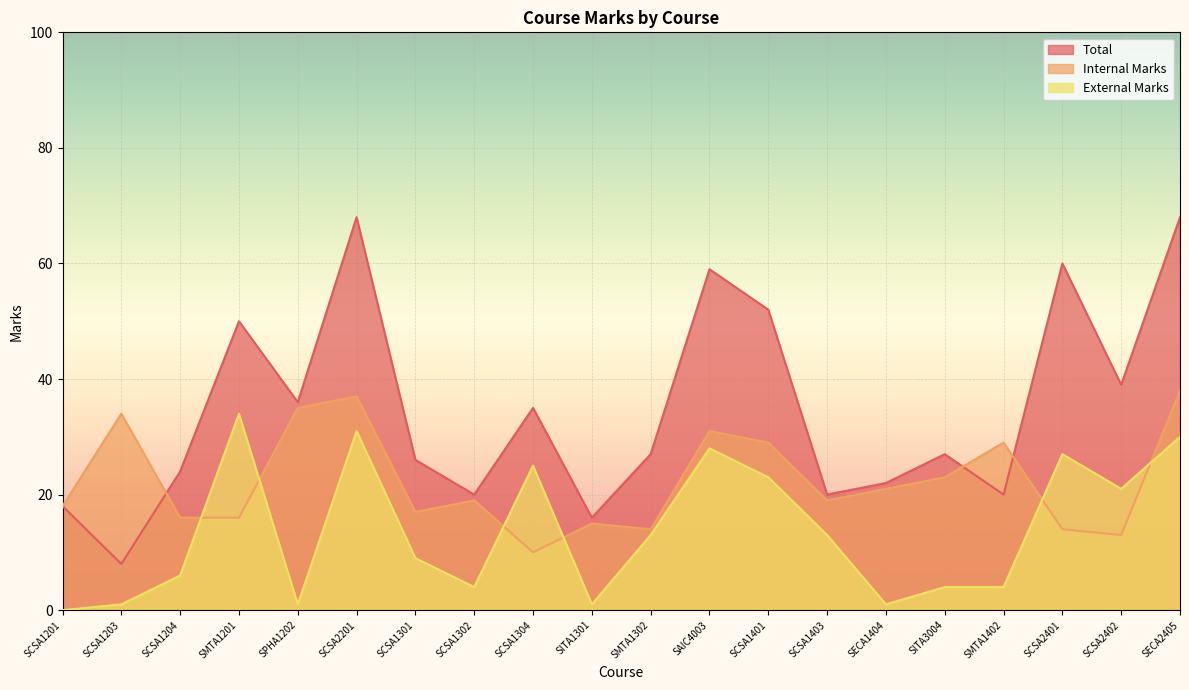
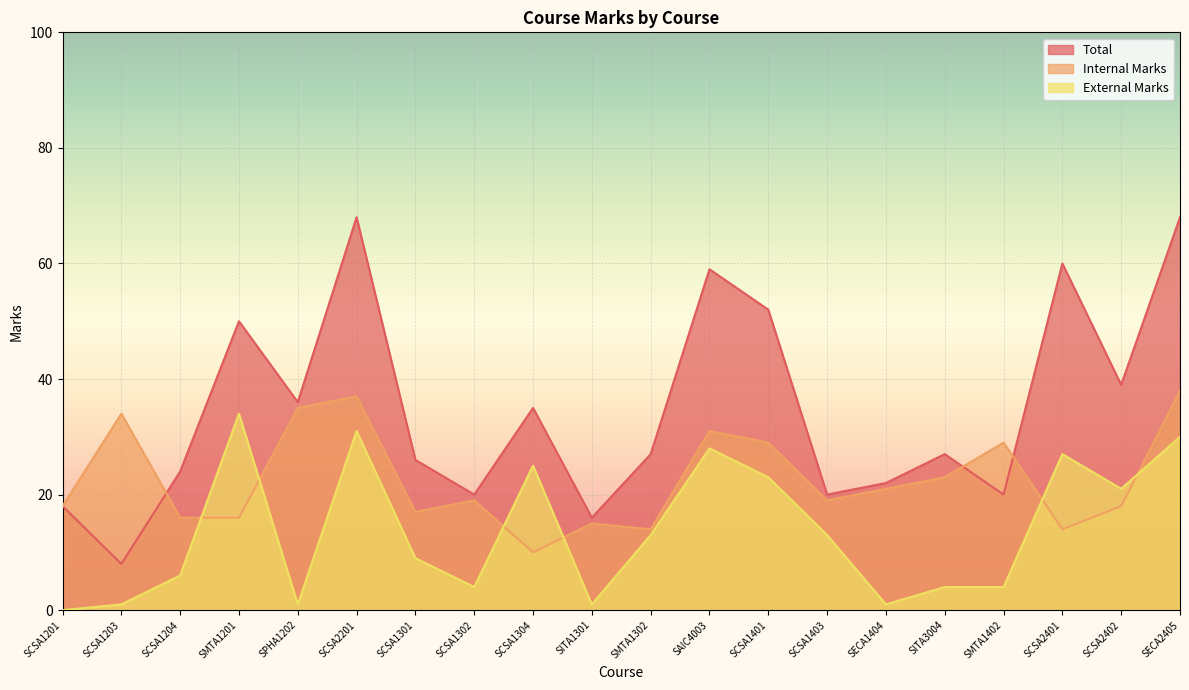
  {
    "Total": {
      "SCSA1203": 8,
      "SCSA1204": 24,
      "SMTA1201": 50,
      "SPHA1202": 36,
      "SCSA2201": 68,
      "SCSA1301": 26,
      "SCSA1302": 20,
      "SCSA1304": 35,
      "SITA1301": 16,
      "SMTA1302": 27,
      "SAIC4003": 59,
      "SCSA1401": 52,
      "SCSA1403": 20,
      "SECA1404": 22,
      "SITA3004": 27,
      "SMTA1402": 20,
      "SCSA2401": 60,
      "SCSA2402": 39,
      "SECA2405": 68
    },
    "Internal Marks": {
      "SCSA1203": 34,
      "SCSA1204": 16,
      "SMTA1201": 16,
      "SPHA1202": 35,
      "SCSA2201": 37,
      "SCSA1301": 17,
      "SCSA1302": 19,
      "SCSA1304": 10,
      "SITA1301": 15,
      "SMTA1302": 14,
      "SAIC4003": 31,
      "SCSA1401": 29,
      "SCSA1403": 19,
      "SECA1404": 21,
      "SITA3004": 23,
      "SMTA1402": 29,
      "SCSA2401": 14,
-     "SCSA2402": 13,
+     "SCSA2402": 18,
      "SECA2405": 38
    },
    "External Marks": {
      "SCSA1201": 0,
      "SCSA1203": 1,
      "SCSA1204": 6,
      "SMTA1201": 34,
      "SPHA1202": 1,
      "SCSA2201": 31,
      "SCSA1301": 9,
      "SCSA1302": 4,
      "SCSA1304": 25,
      "SITA1301": 1,
      "SMTA1302": 13,
      "SAIC4003": 28,
      "SCSA1401": 23,
      "SCSA1403": 13,
      "SECA1404": 1,
      "SITA3004": 4,
      "SMTA1402": 4,
      "SCSA2401": 27,
      "SCSA2402": 21,
      "SECA2405": 30
    }
  }
